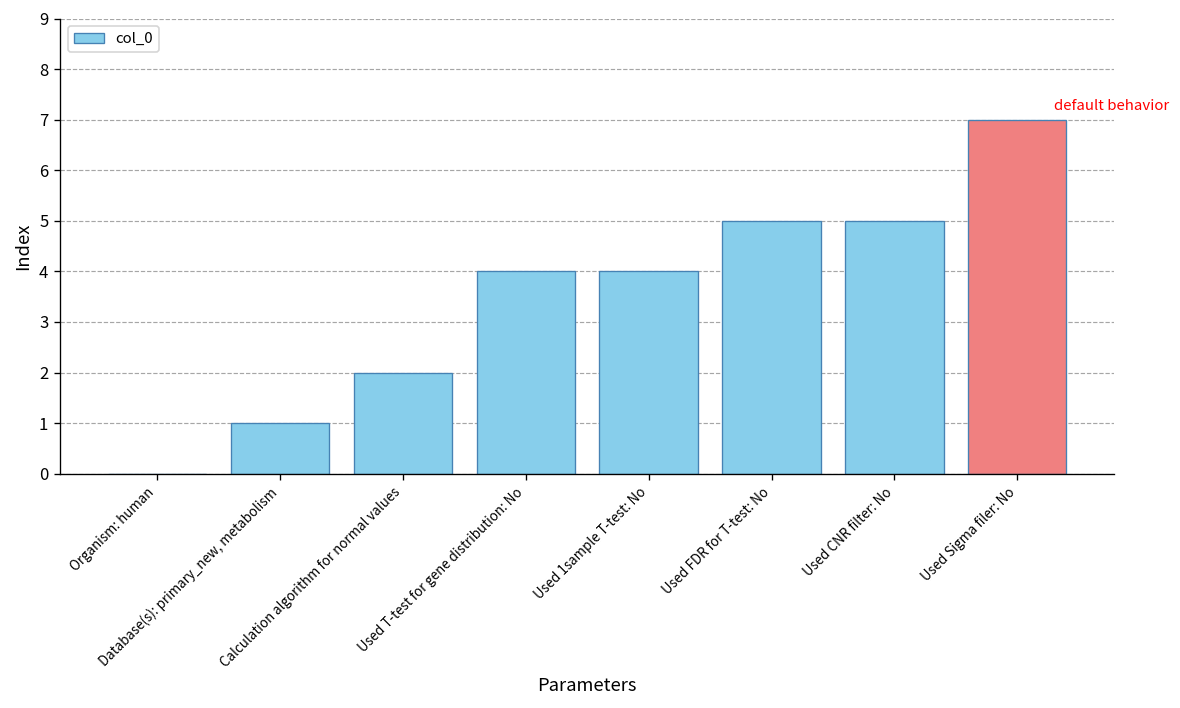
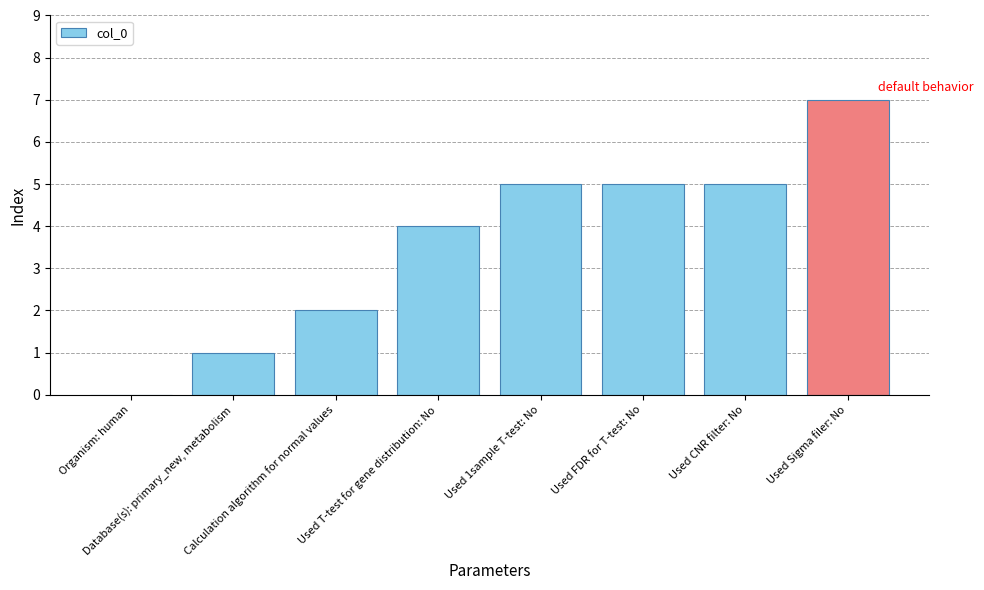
  {
    "Organism: human": 0,
    "Database(s): primary_new, metabolism": 1,
    "Calculation algorithm for normal values": 2,
    "Used T-test for gene distribution: No": 4,
-   "Used 1sample T-test: No": 4,
+   "Used 1sample T-test: No": 5,
    "Used FDR for T-test: No": 5,
    "Used CNR filter: No": 5,
    "Used Sigma filer: No": 7
  }
